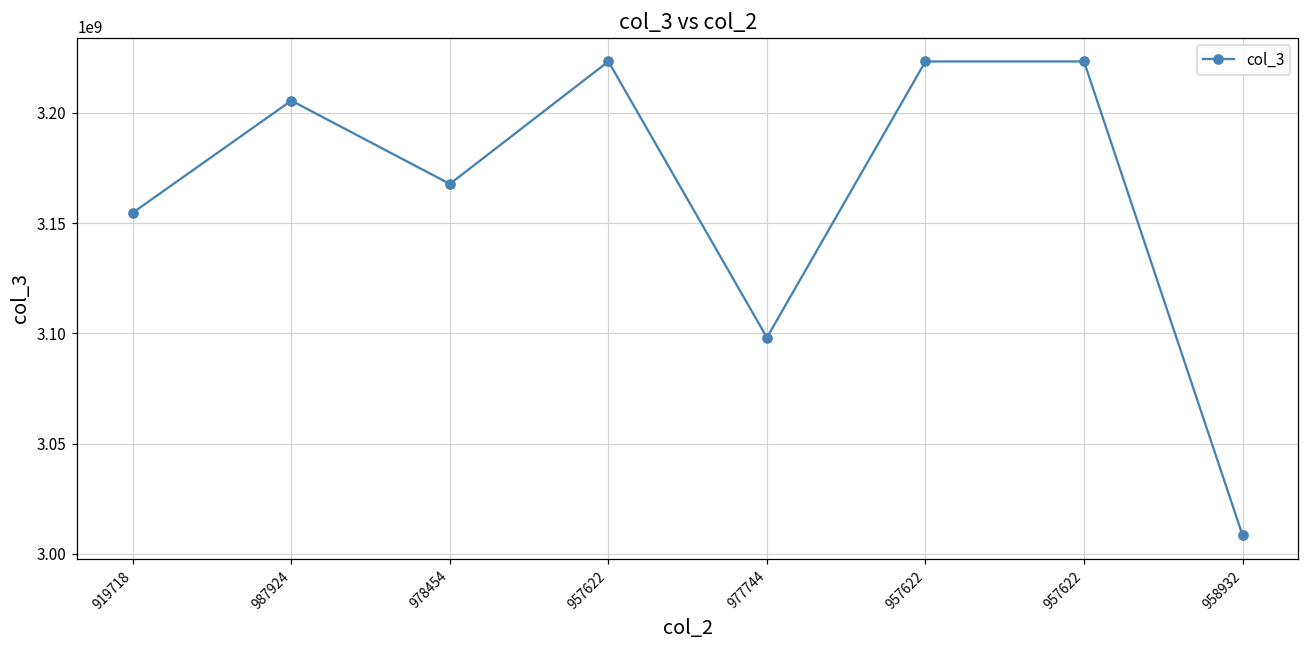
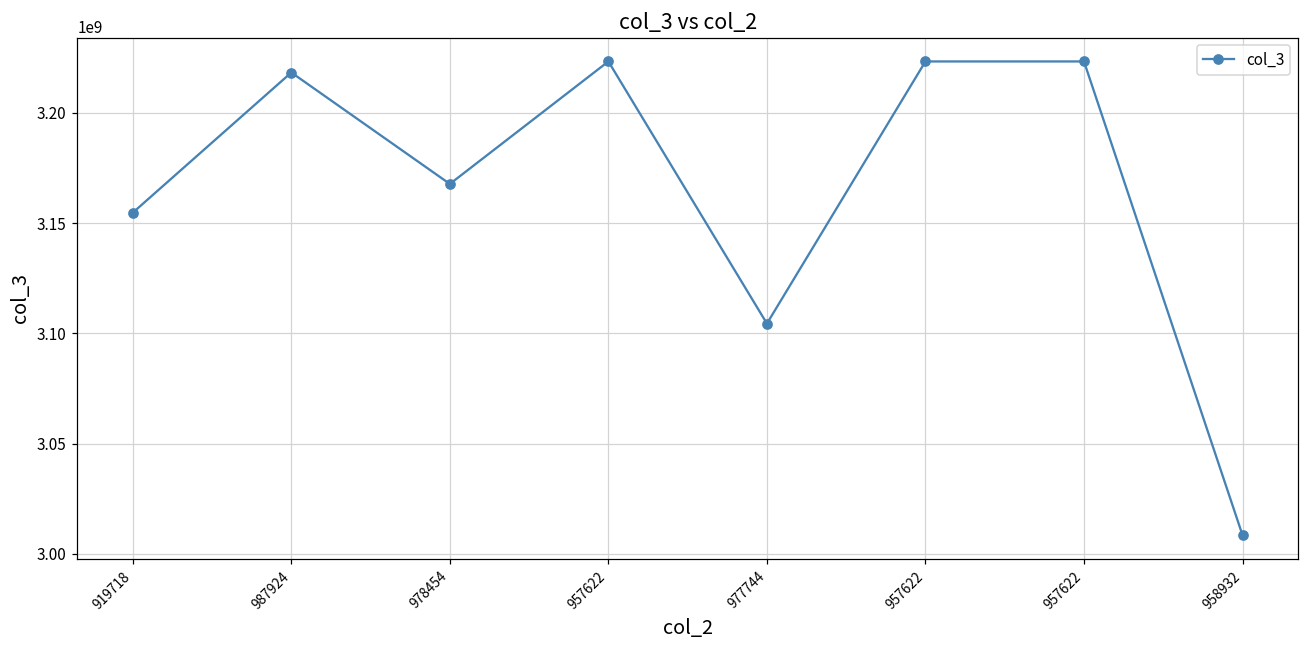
  {
    "919718": 3155000000,
-   "987924": 3206000000,
+   "987924": 3218000000,
    "978454": 3168000000,
-   "977744": 3098000000,
+   "977744": 3104000000,
    "958932": 3008000000
  }
